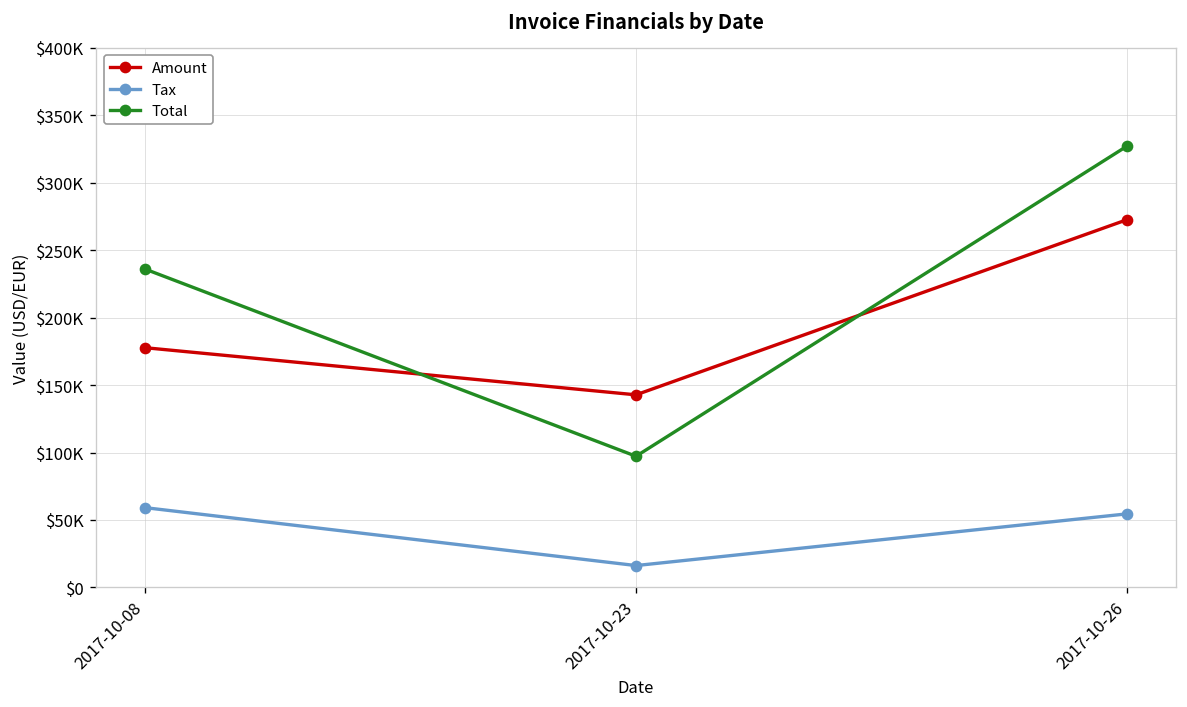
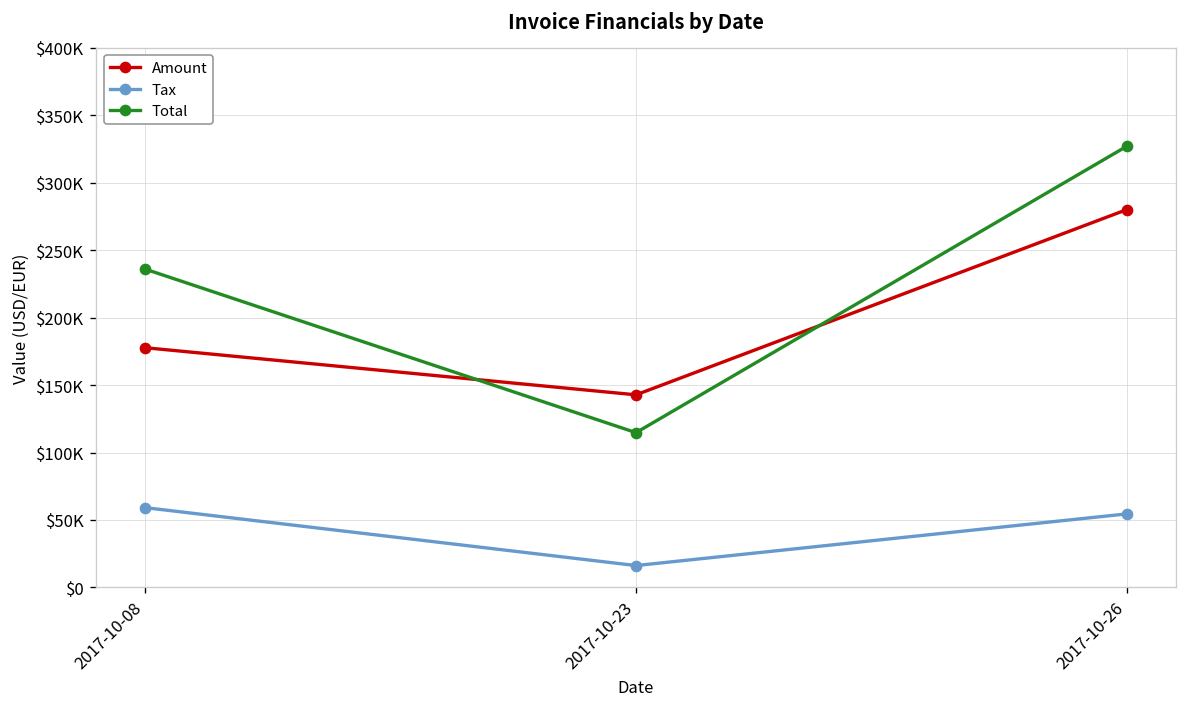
  {
    "Amount": {
      "2017-10-08": "$178000",
      "2017-10-23": "$143000",
-     "2017-10-26": "$273000"
+     "2017-10-26": "$280000"
    },
    "Tax": {
      "2017-10-08": "$59000",
      "2017-10-23": "$16000",
      "2017-10-26": "$55000"
    },
    "Total": {
      "2017-10-08": "$236000",
-     "2017-10-23": "$97000",
+     "2017-10-23": "$115000",
      "2017-10-26": "$327000"
    }
  }
